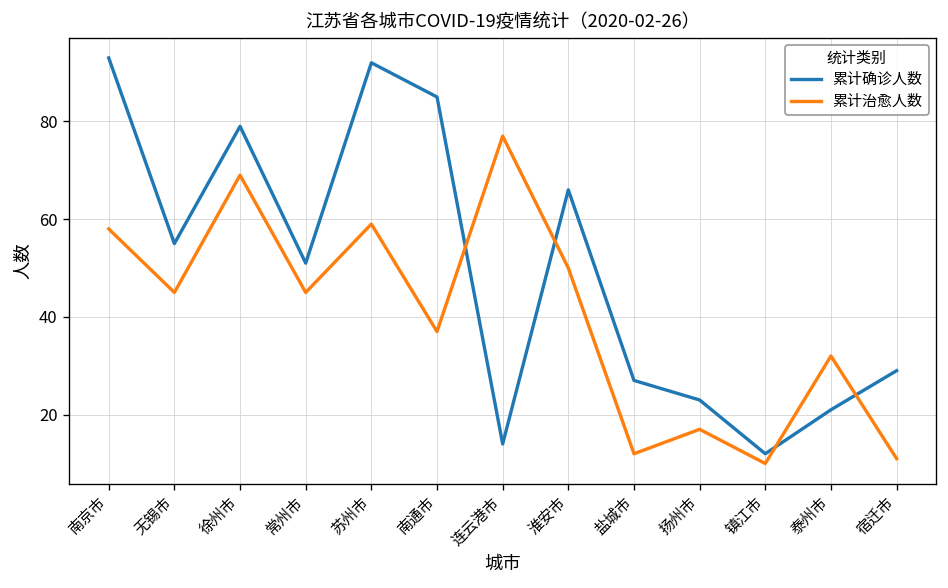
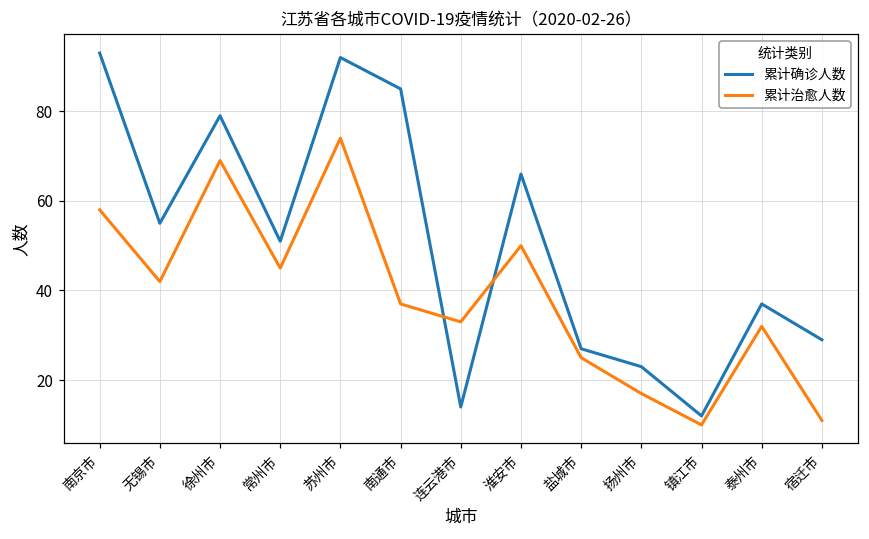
  {
    "累计确诊人数": {
      "南京市": 93,
      "无锡市": 55,
      "徐州市": 79,
      "常州市": 51,
      "苏州市": 92,
      "南通市": 85,
      "连云港市": 14,
      "淮安市": 66,
      "盐城市": 27,
      "扬州市": 23,
      "镇江市": 12,
-     "泰州市": 21,
+     "泰州市": 37,
      "宿迁市": 29
    },
    "累计治愈人数": {
      "南京市": 58,
-     "无锡市": 45,
+     "无锡市": 42,
      "徐州市": 69,
      "常州市": 45,
-     "苏州市": 59,
+     "苏州市": 74,
      "南通市": 37,
-     "连云港市": 77,
+     "连云港市": 33,
      "淮安市": 50,
-     "盐城市": 12,
+     "盐城市": 25,
      "扬州市": 17,
      "镇江市": 10,
      "泰州市": 32,
      "宿迁市": 11
    }
  }
